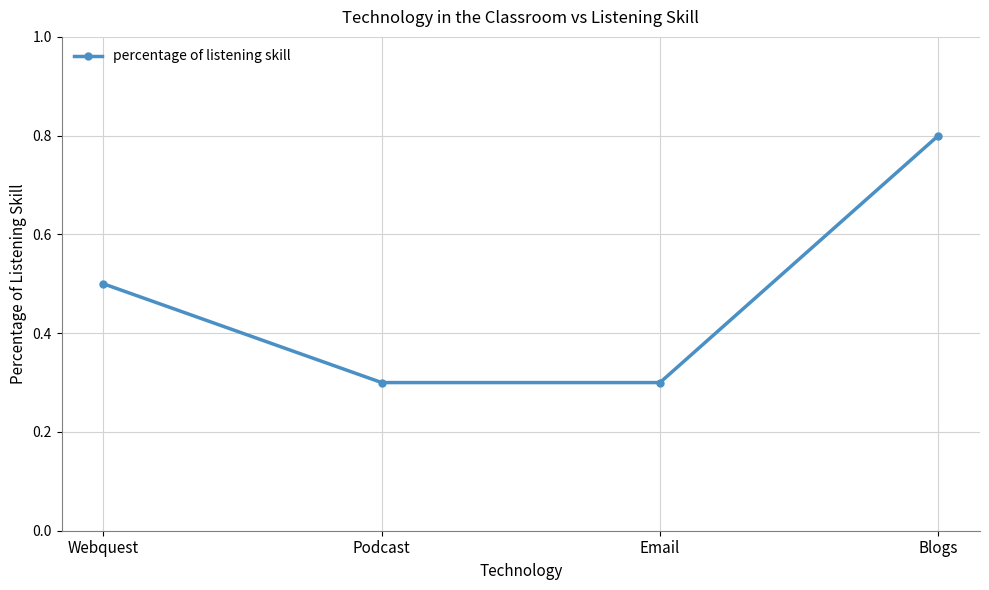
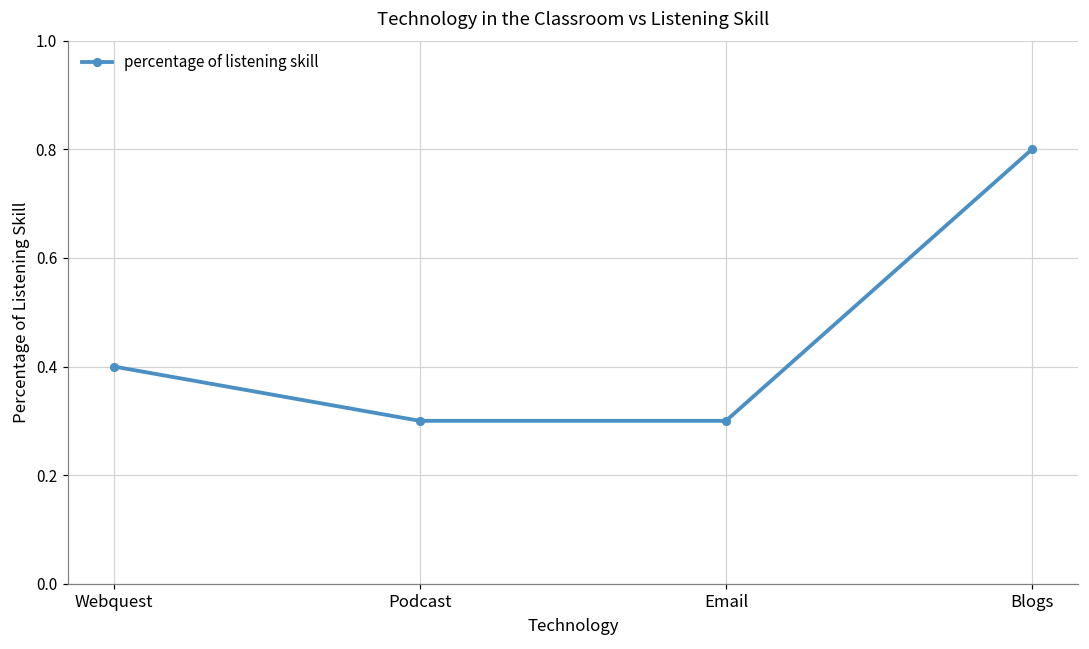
  {
-   "Webquest": 0.5,
+   "Webquest": 0.4,
    "Podcast": 0.3,
    "Email": 0.3,
    "Blogs": 0.8
  }
